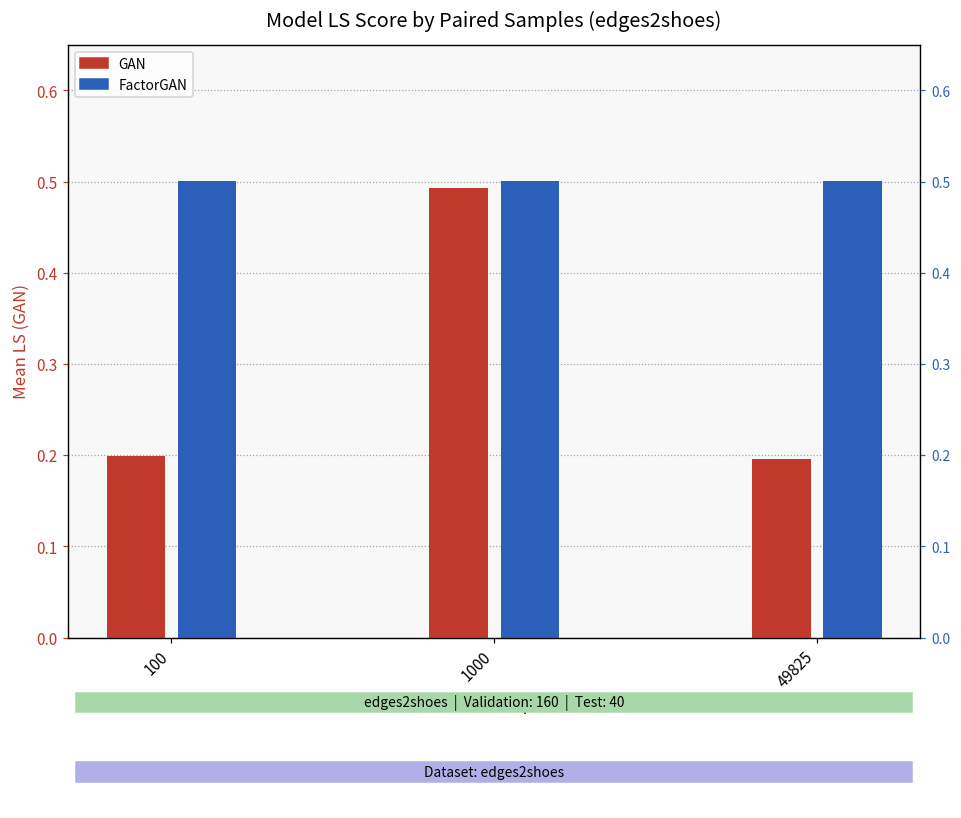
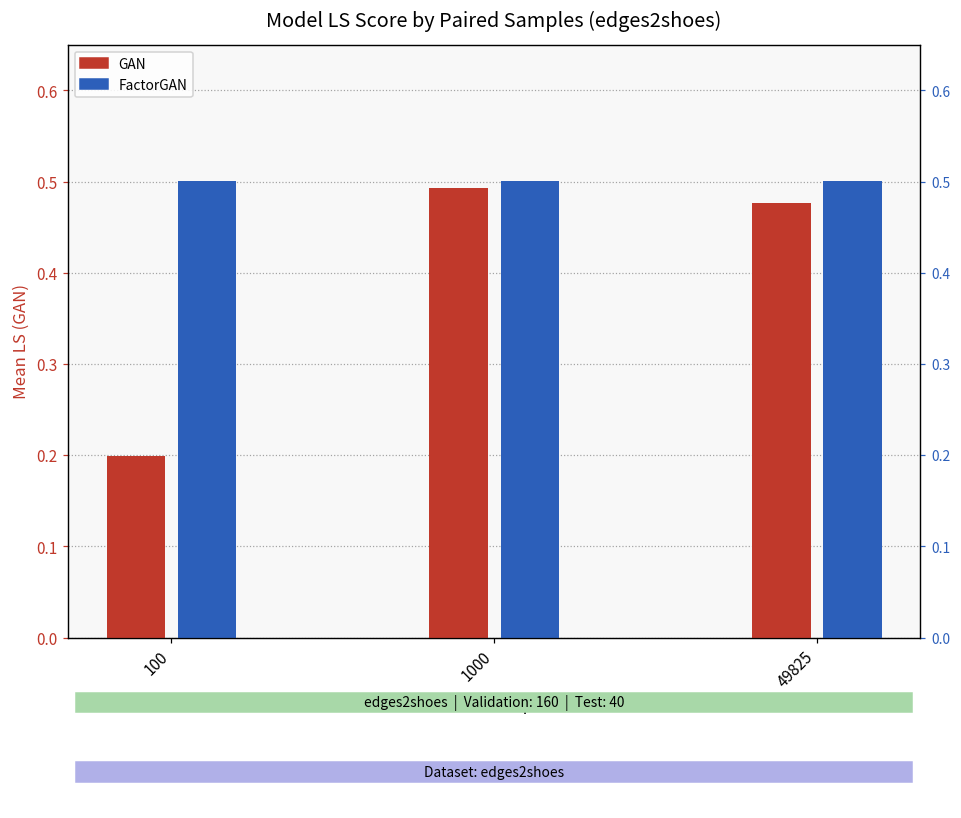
  {
    "GAN": {
      "100": 0.20,
      "1000": 0.49,
-     "49825": 0.20
+     "49825": 0.48
    },
    "FactorGAN": {
      "100": 0.50,
      "1000": 0.50,
      "49825": 0.50
    }
  }
